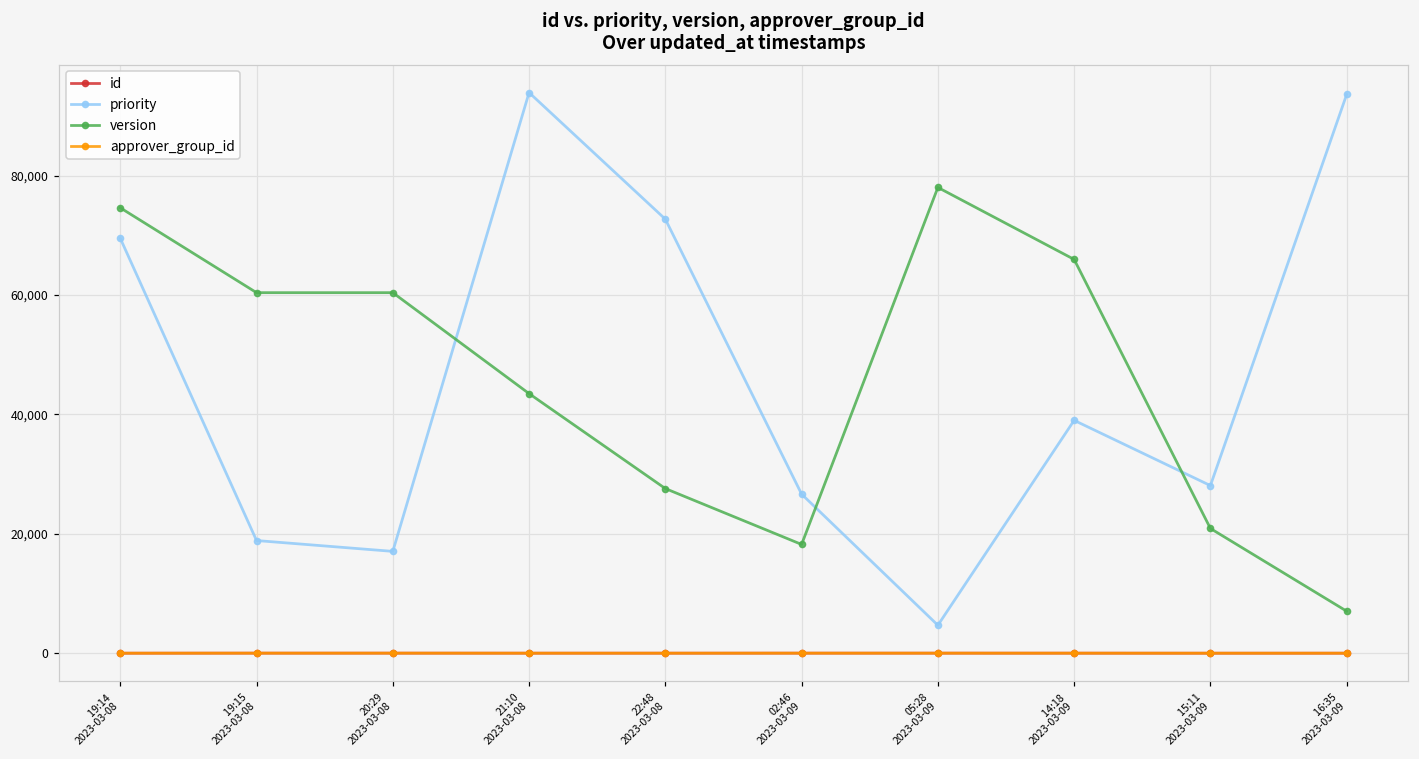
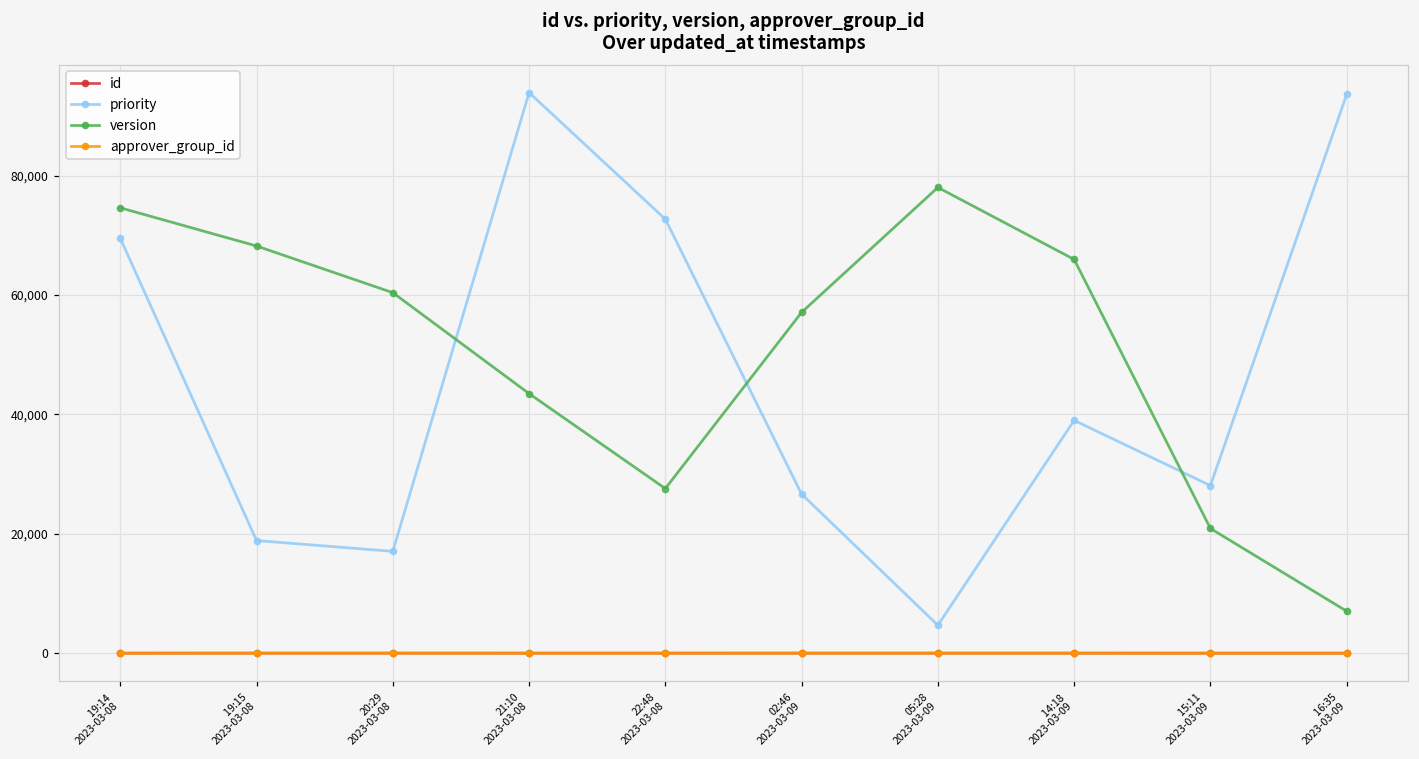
  {
    "approver_group_id": {
      "19:14 2023-03-08": "0",
      "19:15 2023-03-08": "0",
      "20:29 2023-03-08": "0",
      "21:10 2023-03-08": "0",
      "22:48 2023-03-08": "0",
      "02:46 2023-03-09": "0",
      "05:28 2023-03-09": "0",
      "14:18 2023-03-09": "0",
      "15:11 2023-03-09": "0",
      "16:35 2023-03-09": "0"
    },
    "priority": {
      "19:14 2023-03-08": "69,000",
      "19:15 2023-03-08": "19,000",
      "20:29 2023-03-08": "17,000",
      "21:10 2023-03-08": "94,000",
      "22:48 2023-03-08": "73,000",
      "02:46 2023-03-09": "27,000",
      "05:28 2023-03-09": "5,000",
      "14:18 2023-03-09": "39,000",
      "15:11 2023-03-09": "28,000",
      "16:35 2023-03-09": "94,000"
    },
    "version": {
      "19:14 2023-03-08": "75,000",
-     "19:15 2023-03-08": "60,000",
+     "19:15 2023-03-08": "68,000",
      "20:29 2023-03-08": "60,000",
      "21:10 2023-03-08": "43,000",
      "22:48 2023-03-08": "28,000",
-     "02:46 2023-03-09": "18,000",
+     "02:46 2023-03-09": "57,000",
      "05:28 2023-03-09": "78,000",
      "14:18 2023-03-09": "66,000",
      "15:11 2023-03-09": "21,000",
      "16:35 2023-03-09": "7,000"
    }
  }
